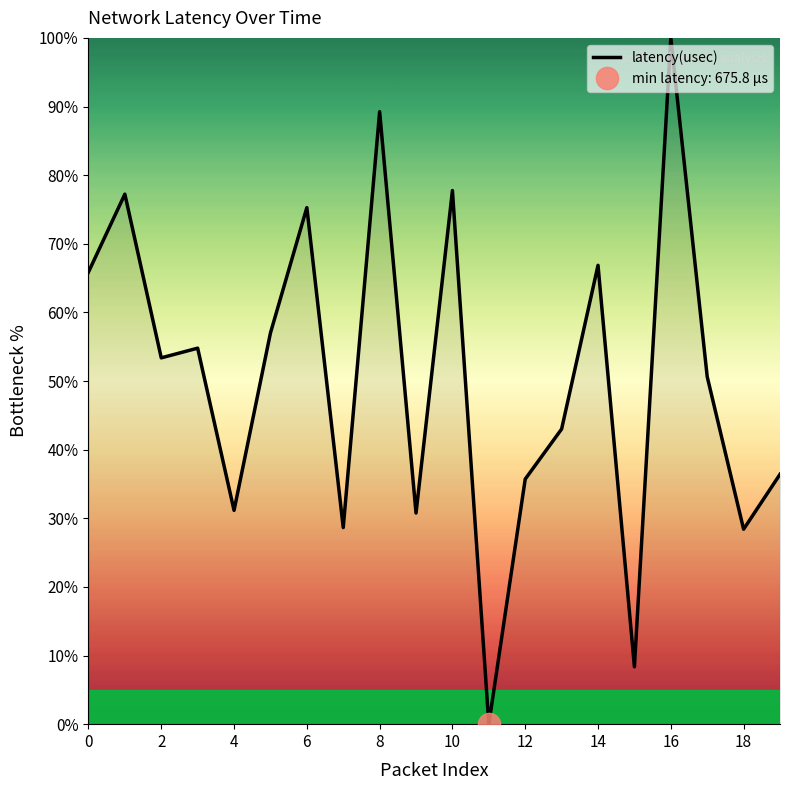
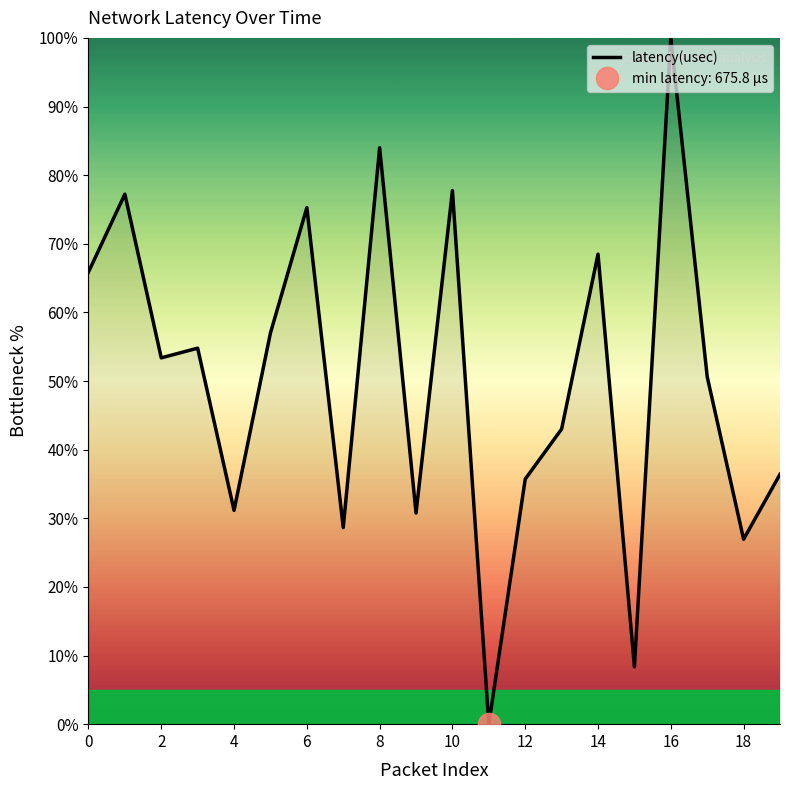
  {
    "latency(usec)": {
      "0": "66%",
      "2": "53%",
      "4": "31%",
      "6": "75%",
-     "8": "89%",
+     "8": "84%",
      "10": "78%",
      "12": "36%",
-     "14": "67%",
+     "14": "68%",
      "16": "100%",
-     "18": "28%"
+     "18": "27%"
    }
  }
